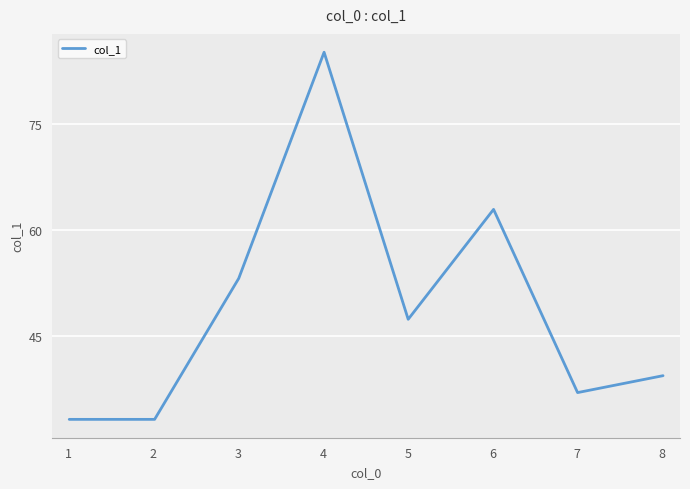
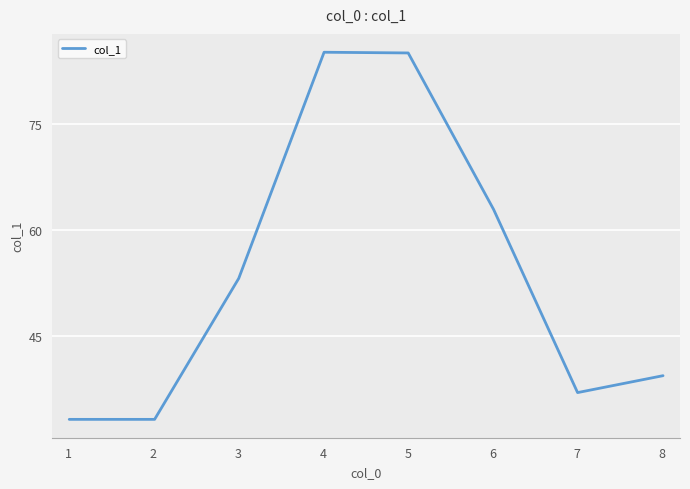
  {
    "1": 33,
    "2": 33,
    "3": 53,
    "4": 85,
-   "5": 47,
+   "5": 85,
    "6": 63,
    "7": 37,
    "8": 39
  }
